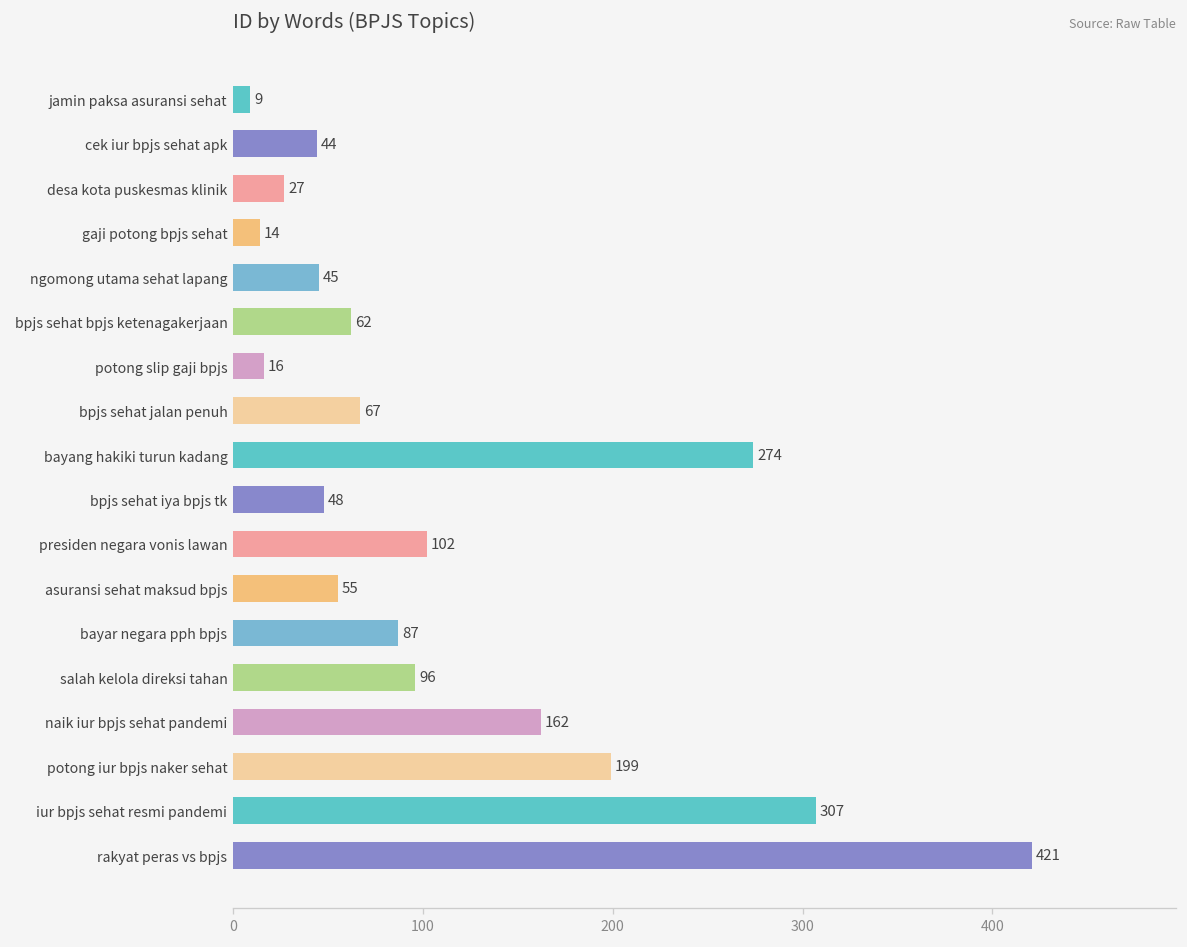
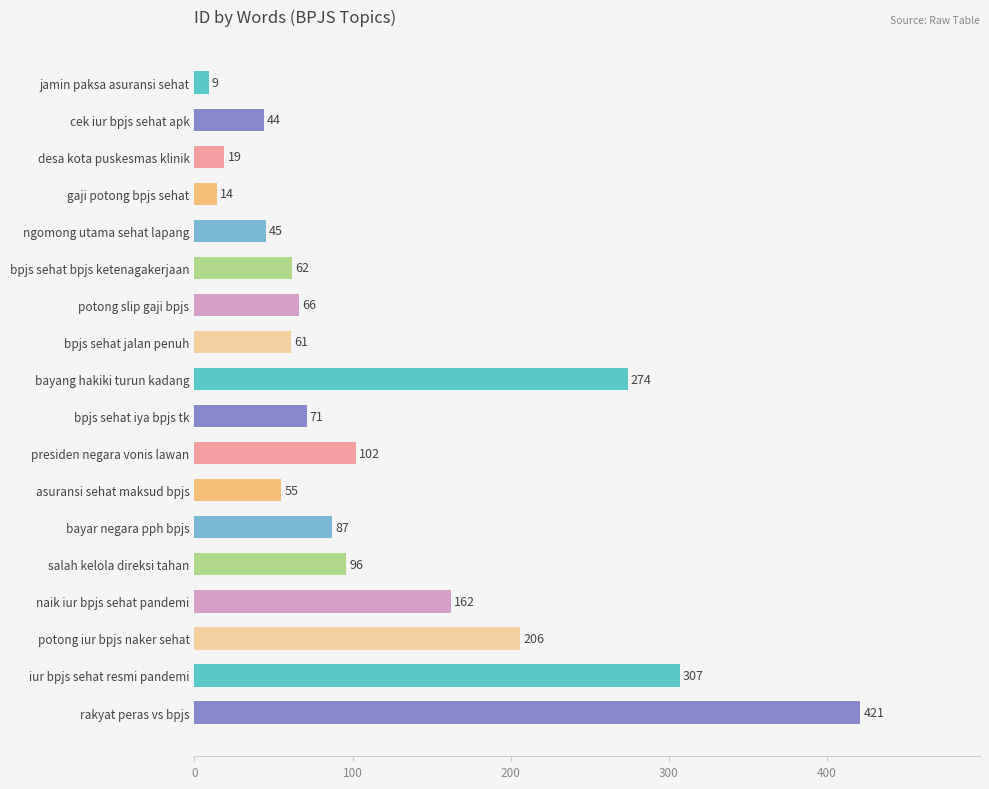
  {
    "jamin paksa asuransi sehat": 9,
    "cek iur bpjs sehat apk": 44,
-   "desa kota puskesmas klinik": 27,
+   "desa kota puskesmas klinik": 19,
    "gaji potong bpjs sehat": 14,
    "ngomong utama sehat lapang": 45,
    "bpjs sehat bpjs ketenagakerjaan": 62,
-   "potong slip gaji bpjs": 16,
-   "bpjs sehat jalan penuh": 67,
+   "potong slip gaji bpjs": 66,
+   "bpjs sehat jalan penuh": 61,
    "bayang hakiki turun kadang": 274,
-   "bpjs sehat iya bpjs tk": 48,
+   "bpjs sehat iya bpjs tk": 71,
    "presiden negara vonis lawan": 102,
    "asuransi sehat maksud bpjs": 55,
    "bayar negara pph bpjs": 87,
    "salah kelola direksi tahan": 96,
    "naik iur bpjs sehat pandemi": 162,
-   "potong iur bpjs naker sehat": 199,
+   "potong iur bpjs naker sehat": 206,
    "iur bpjs sehat resmi pandemi": 307,
    "rakyat peras vs bpjs": 421
  }
